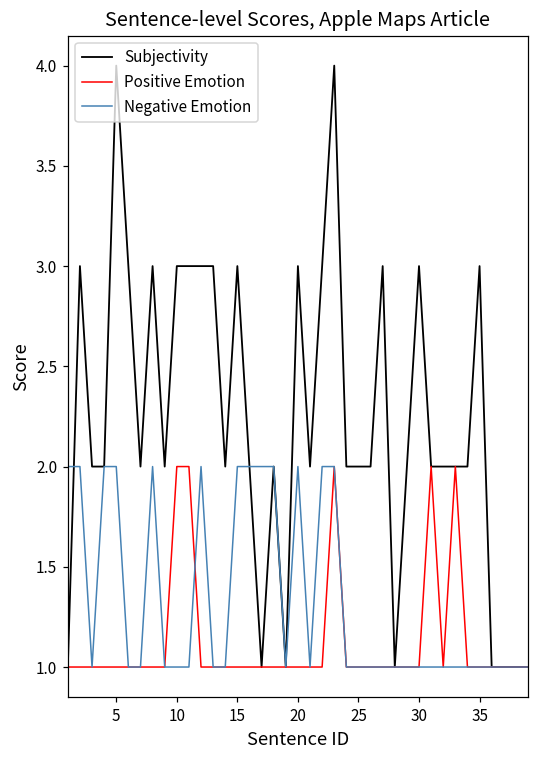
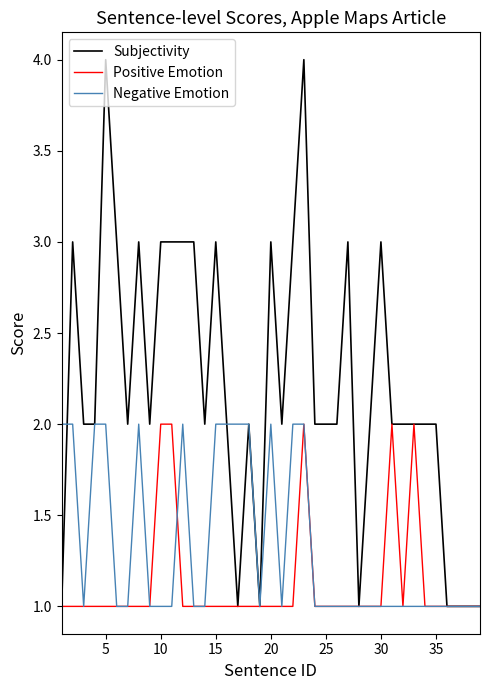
  {
    "Subjectivity": {
      "10": 3,
      "15": 3,
      "20": 3,
      "25": 2,
      "30": 3,
-     "35": 3
+     "35": 2
    },
    "Positive Emotion": {
      "5": 1,
      "10": 2,
      "15": 1,
      "20": 1
    },
    "Negative Emotion": {
      "5": 2,
      "10": 1,
      "15": 2,
      "20": 2
    }
  }
